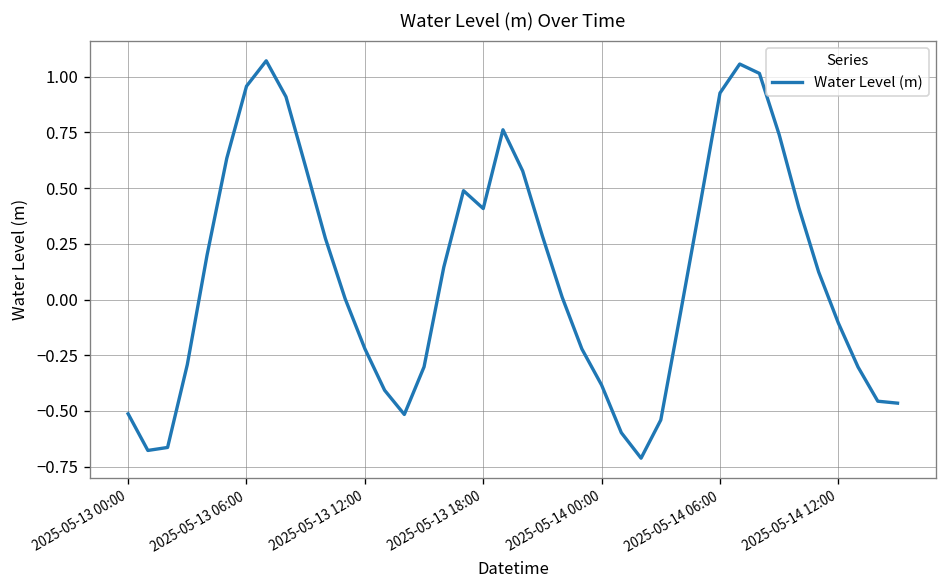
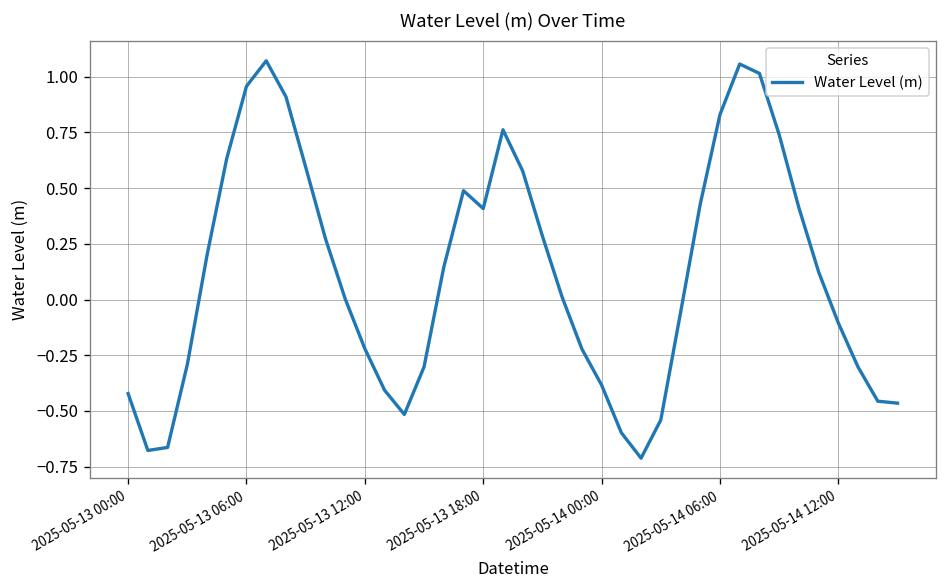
  {
-   "2025-05-13 00:00": -0.51,
+   "2025-05-13 00:00": -0.42,
    "2025-05-13 06:00": 0.96,
    "2025-05-13 12:00": -0.22,
    "2025-05-13 18:00": 0.41,
    "2025-05-14 00:00": -0.38,
-   "2025-05-14 06:00": 0.93,
+   "2025-05-14 06:00": 0.83,
    "2025-05-14 12:00": -0.11
  }
